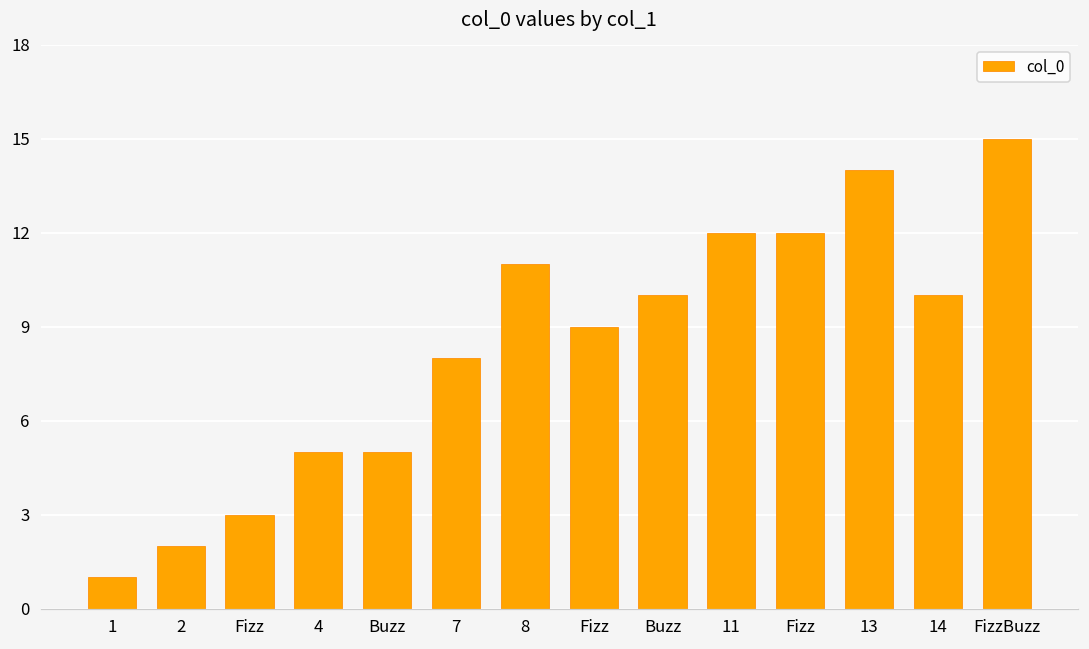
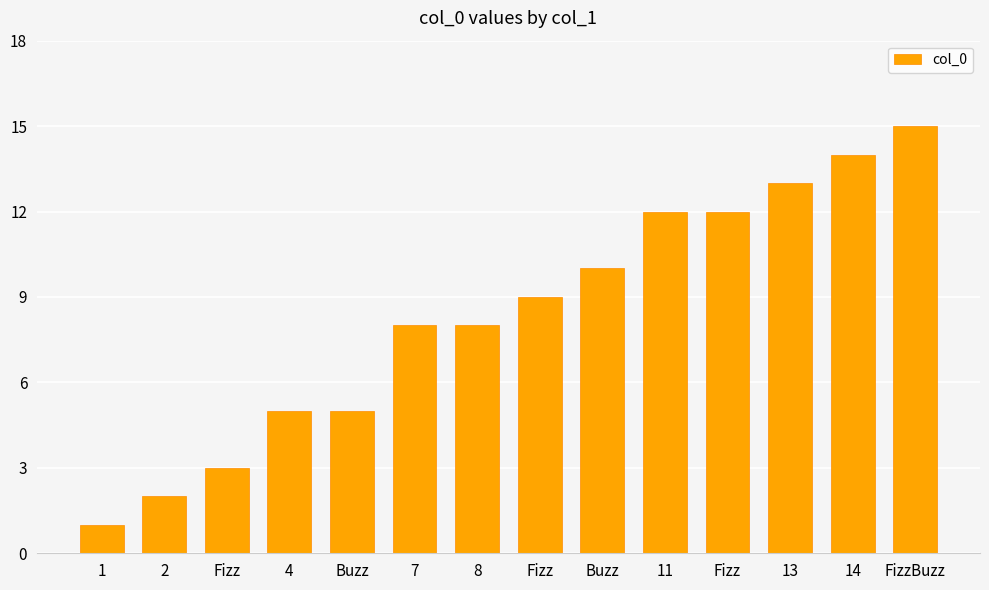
  {
    "1": 1,
    "2": 2,
    "4": 5,
    "7": 8,
-   "8": 11,
+   "8": 8,
    "11": 12,
-   "13": 14,
-   "14": 10,
+   "13": 13,
+   "14": 14,
    "FizzBuzz": 15
  }
